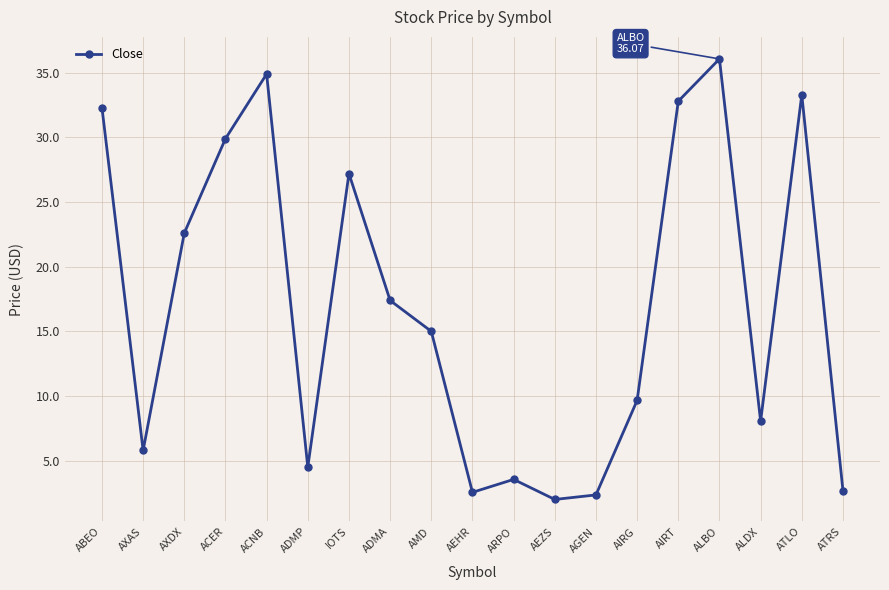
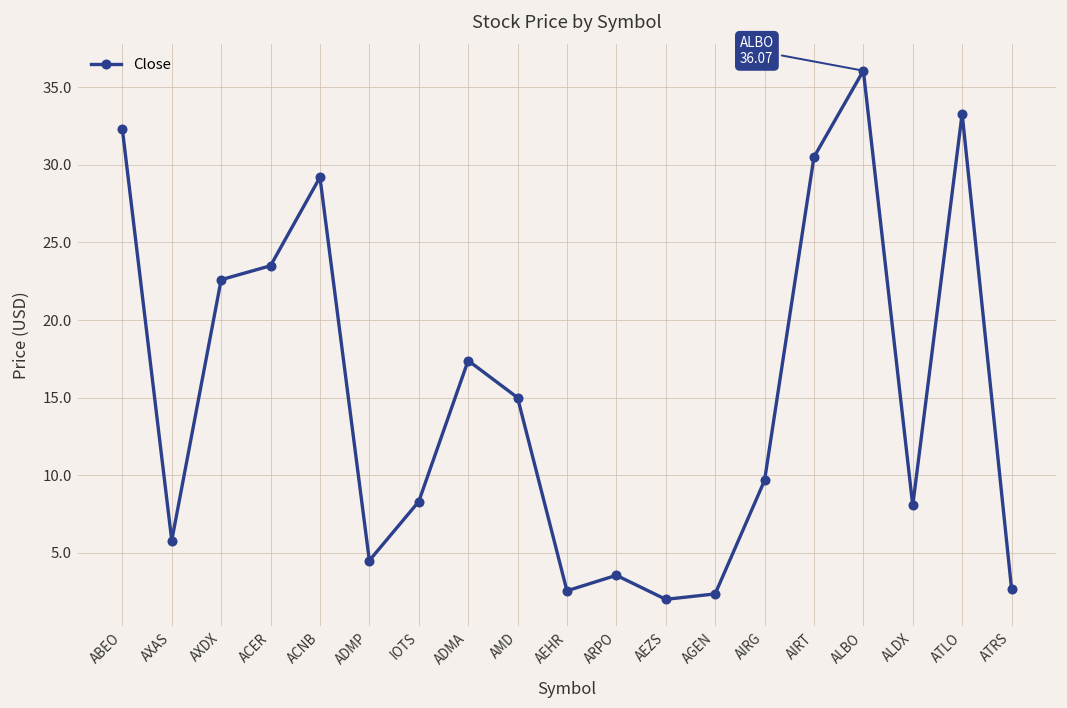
  {
    "ABEO": 32.3,
    "AXAS": 5.8,
    "AXDX": 22.6,
-   "ACER": 29.9,
-   "ACNB": 34.9,
+   "ACER": 23.5,
+   "ACNB": 29.2,
    "ADMP": 4.5,
-   "IOTS": 27.2,
+   "IOTS": 8.3,
    "ADMA": 17.4,
    "AMD": 15.0,
    "AEHR": 2.6,
    "ARPO": 3.6,
    "AEZS": 2.0,
    "AGEN": 2.4,
    "AIRG": 9.7,
-   "AIRT": 32.8,
+   "AIRT": 30.5,
    "ALBO": 36.1,
    "ALDX": 8.1,
    "ATLO": 33.3,
    "ATRS": 2.7
  }
